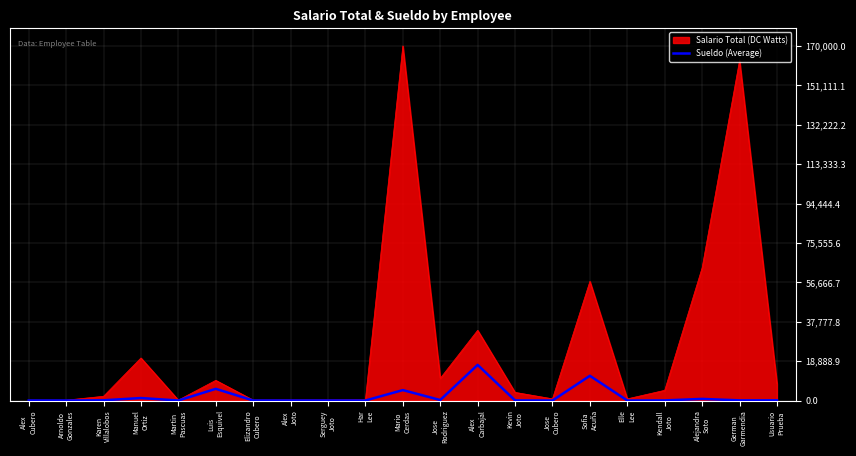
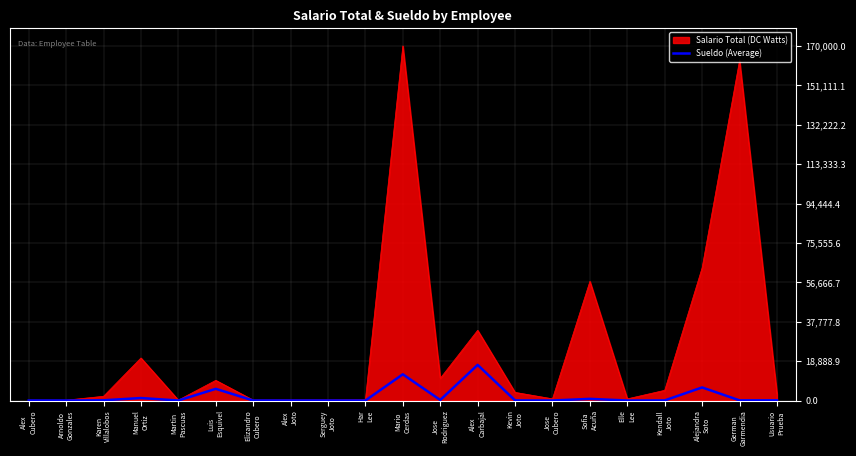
  {
    "Salario Total (DC Watts)": {
      "Karen Villalobos": "2,000",
      "Manuel Ortiz": "20,000",
      "Luis Esquivel": "10,000",
      "Mario Cerdas": "170,000",
      "Jose Rodriguez": "11,000",
      "Alex Carbajal": "34,000",
      "Kevin Joto": "4,000",
      "Sofia Acuña": "57,000",
      "Kendall Joto": "5,000",
      "Alejandra Soto": "64,000",
-     "Usuario Prueba": "8,000"
+     "Usuario Prueba": "3,000"
    },
    "Sueldo (Average)": {
      "Karen Villalobos": "0",
      "Manuel Ortiz": "1,000",
      "Luis Esquivel": "6,000",
-     "Mario Cerdas": "5,000",
+     "Mario Cerdas": "13,000",
      "Jose Rodriguez": "0",
      "Alex Carbajal": "17,000",
      "Kevin Joto": "0",
-     "Sofia Acuña": "12,000",
+     "Sofia Acuña": "1,000",
      "Kendall Joto": "0",
-     "Alejandra Soto": "1,000",
+     "Alejandra Soto": "6,000",
      "German Garmendia": "0",
      "Usuario Prueba": "0"
    }
  }
